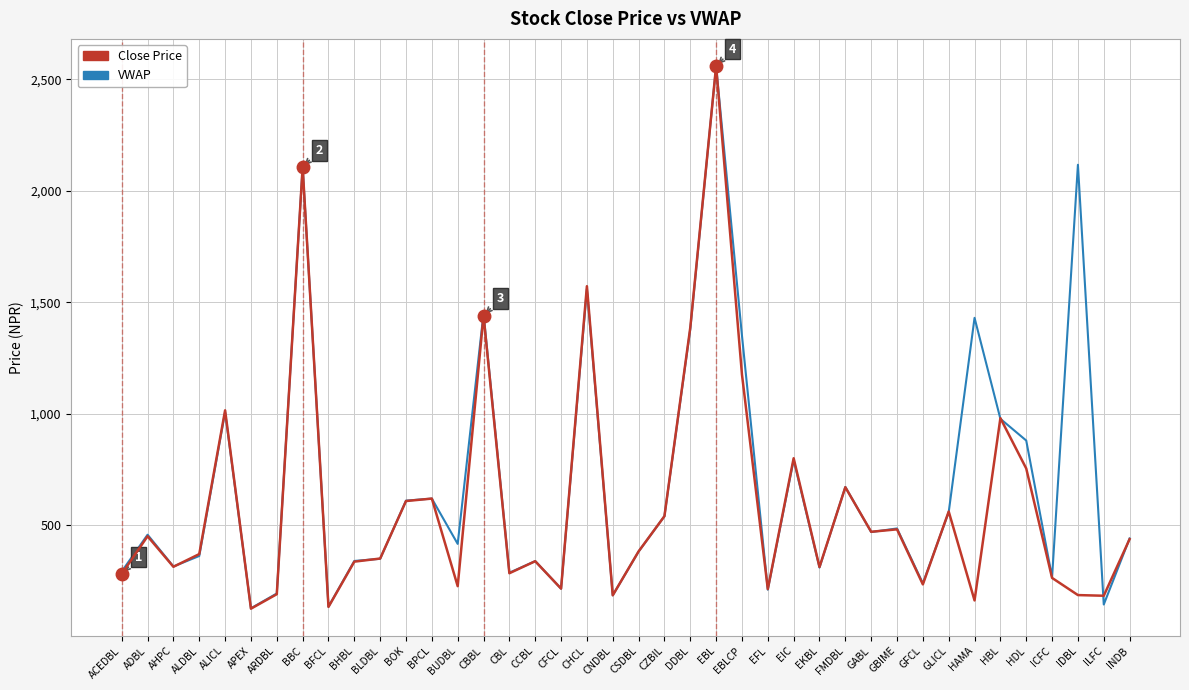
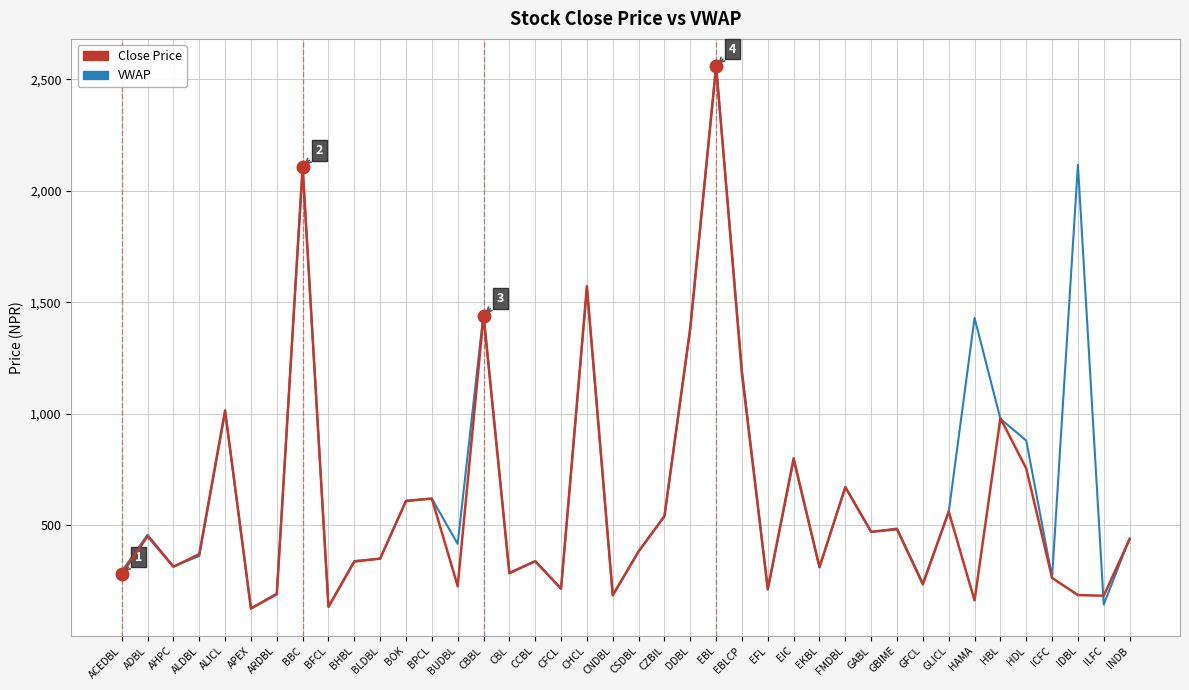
  {
    "VWAP": {
      "BUDBL": "420",
      "CHCL": "1,560",
-     "EBLCP": "1,350",
+     "EBLCP": "1,200",
      "HAMA": "1,430",
      "HDL": "880",
      "IDBL": "2,120",
      "ILFC": "140"
    }
  }
